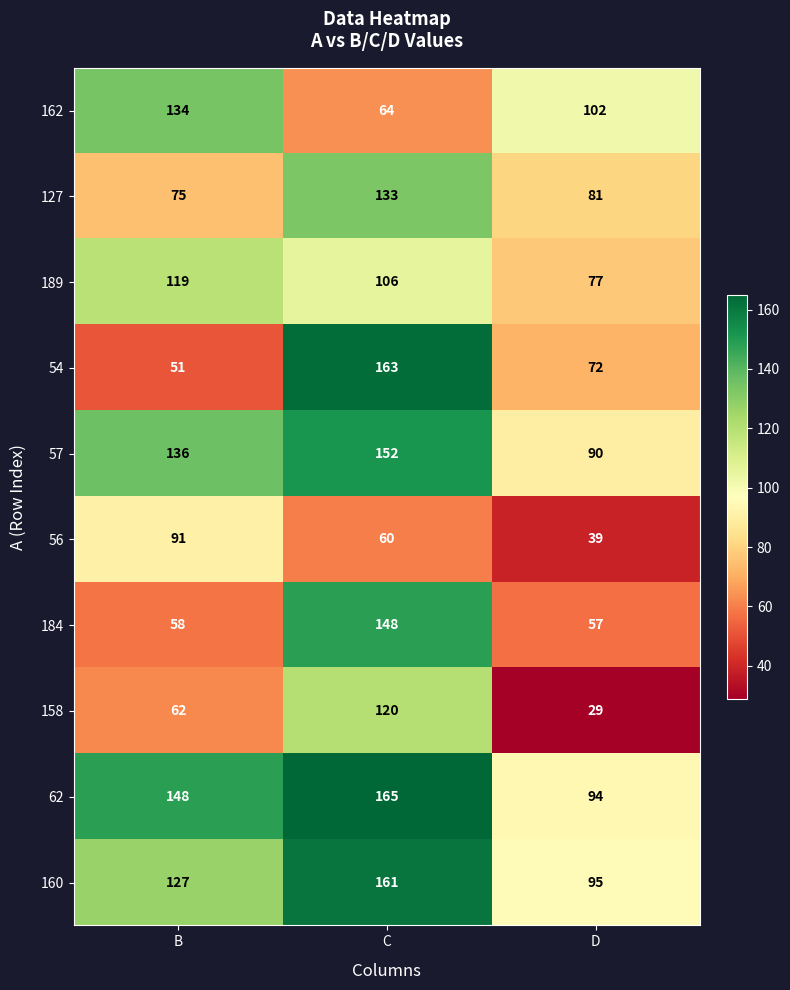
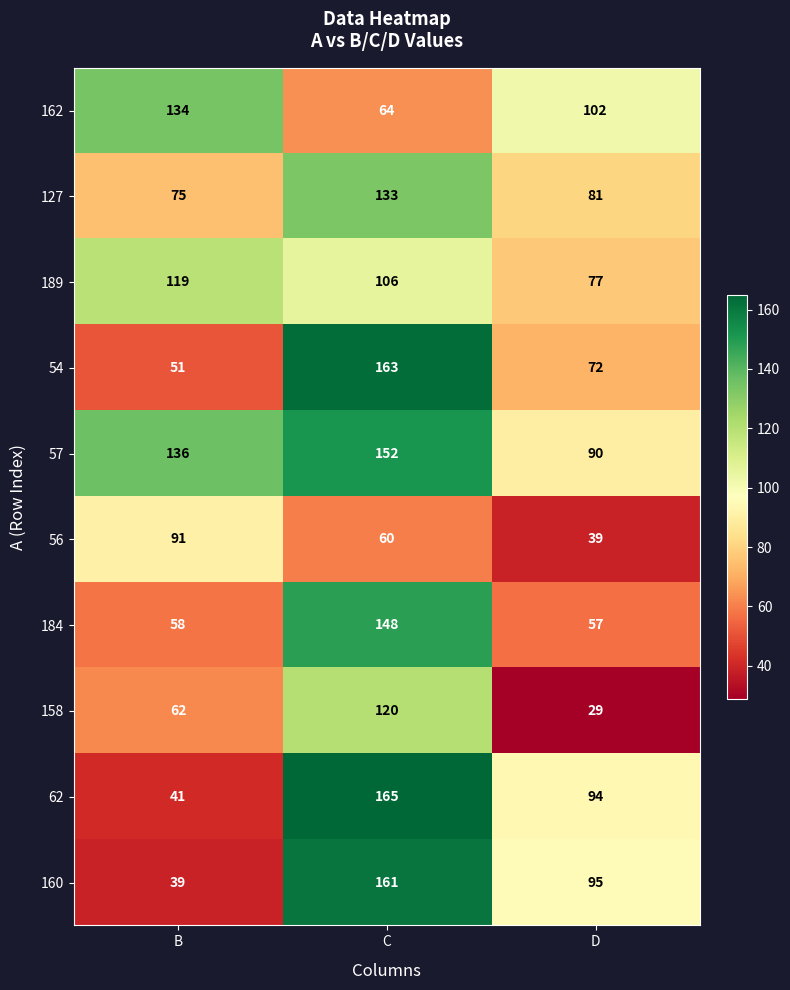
  {
    "162": {
      "B": 134,
      "C": 64,
      "D": 102
    },
    "127": {
      "B": 75,
      "C": 133,
      "D": 81
    },
    "189": {
      "B": 119,
      "C": 106,
      "D": 77
    },
    "54": {
      "B": 51,
      "C": 163,
      "D": 72
    },
    "57": {
      "B": 136,
      "C": 152,
      "D": 90
    },
    "56": {
      "B": 91,
      "C": 60,
      "D": 39
    },
    "184": {
      "B": 58,
      "C": 148,
      "D": 57
    },
    "158": {
      "B": 62,
      "C": 120,
      "D": 29
    },
    "62": {
-     "B": 148,
+     "B": 41,
      "C": 165,
      "D": 94
    },
    "160": {
-     "B": 127,
+     "B": 39,
      "C": 161,
      "D": 95
    }
  }
